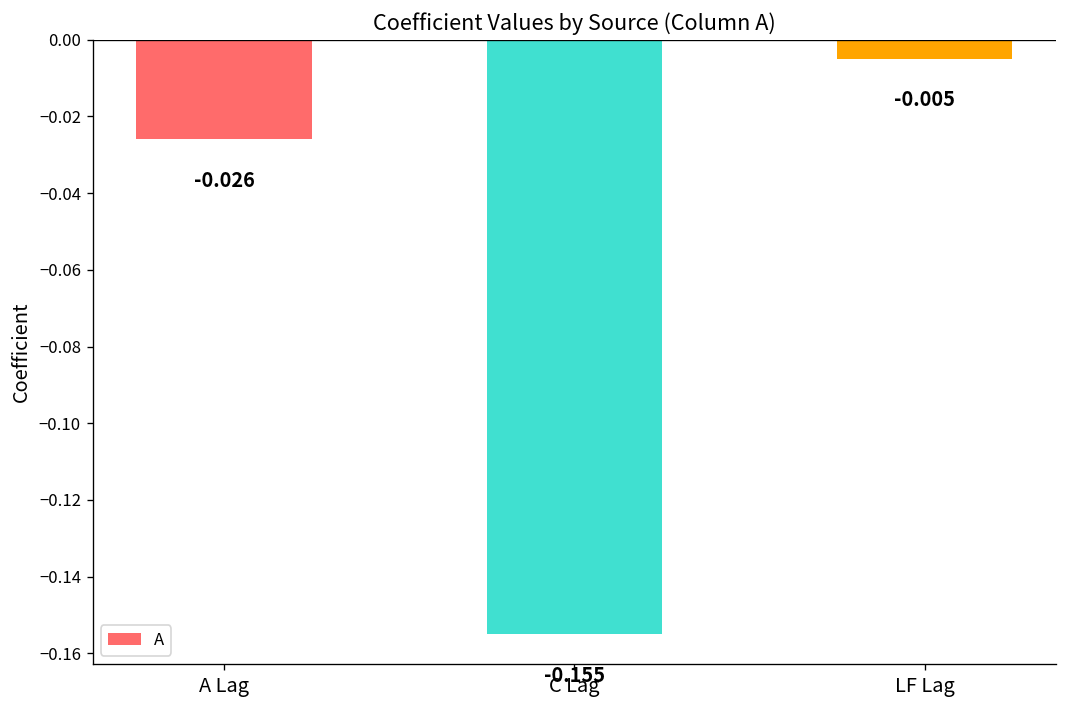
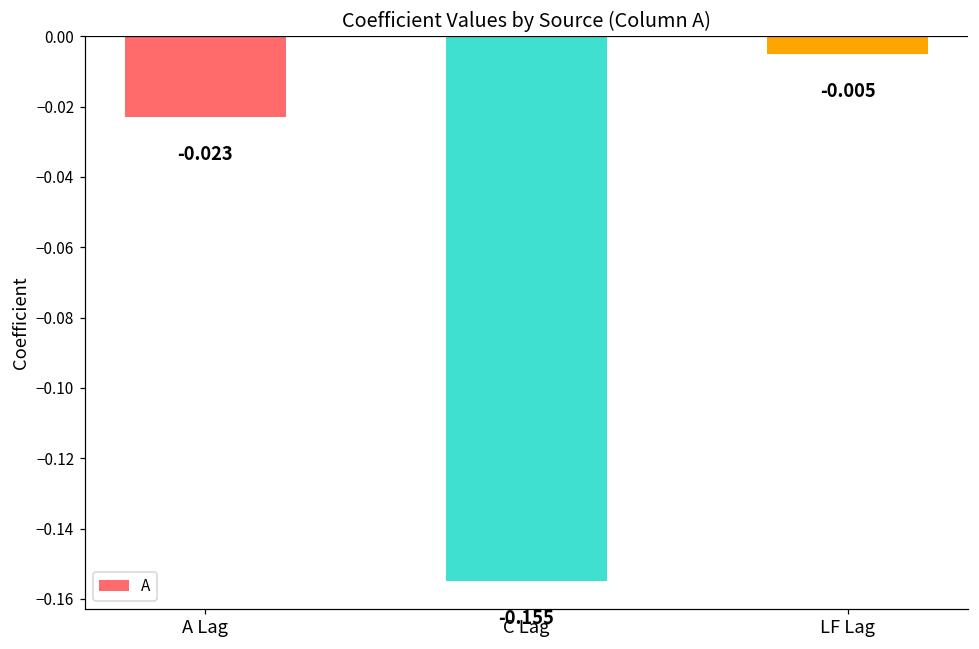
  {
-   "A Lag": -0.026
+   "A Lag": -0.023
  }
